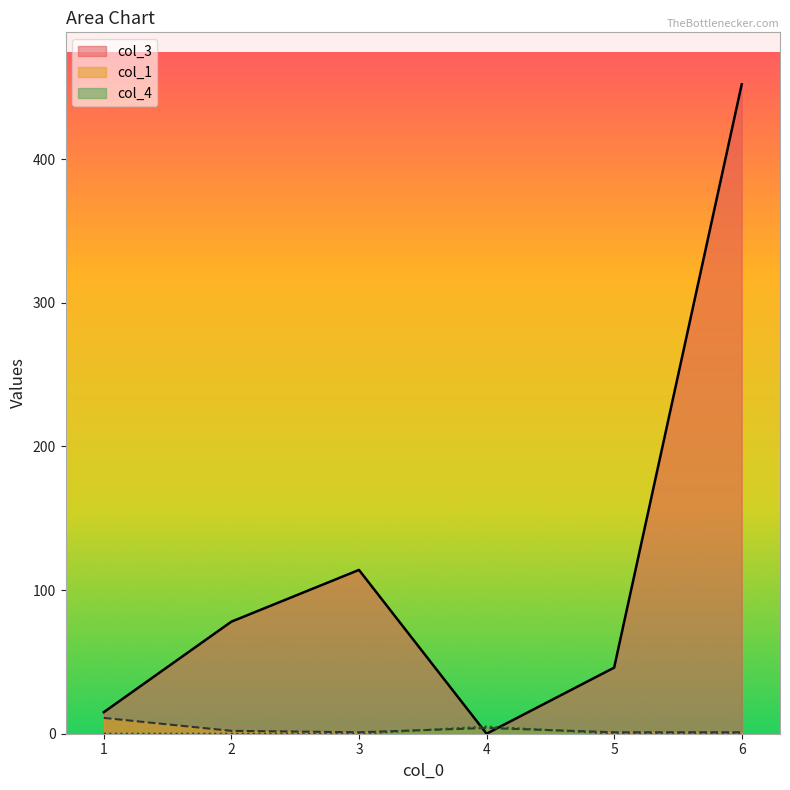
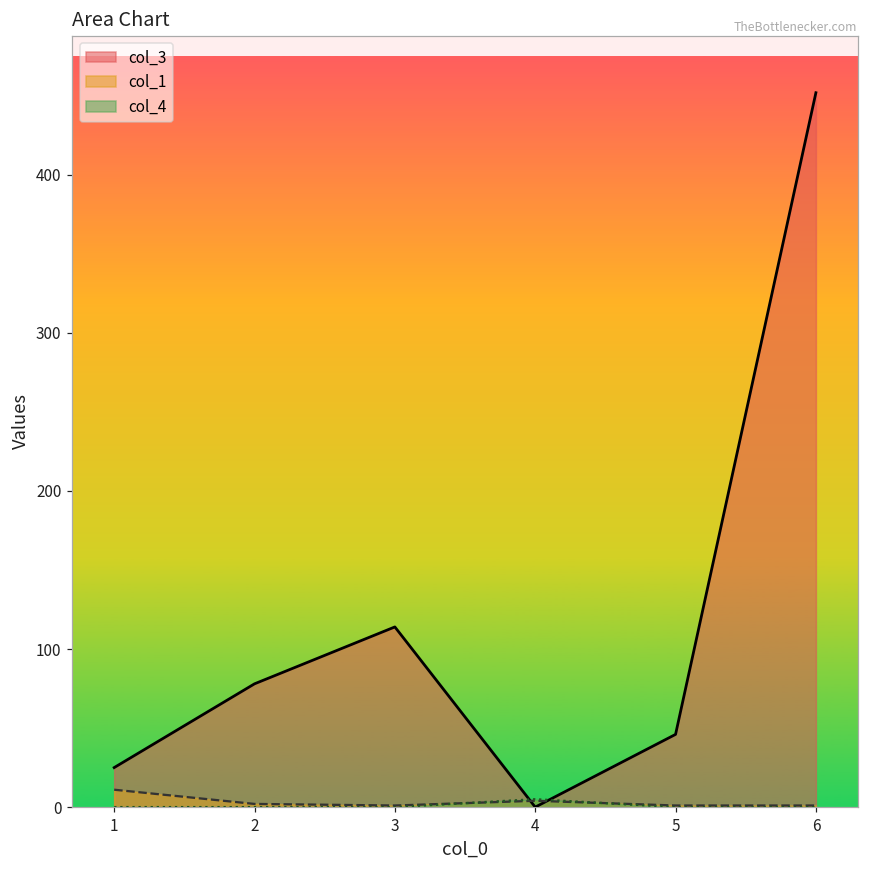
  {
    "col_3": {
-     "1": 15,
+     "1": 25,
      "2": 78,
      "3": 114,
      "4": 0,
      "5": 46,
      "6": 452
    },
    "col_1": {
      "1": 11,
      "2": 2
    },
    "col_4": {
      "1": 0,
      "2": 0
    }
  }
